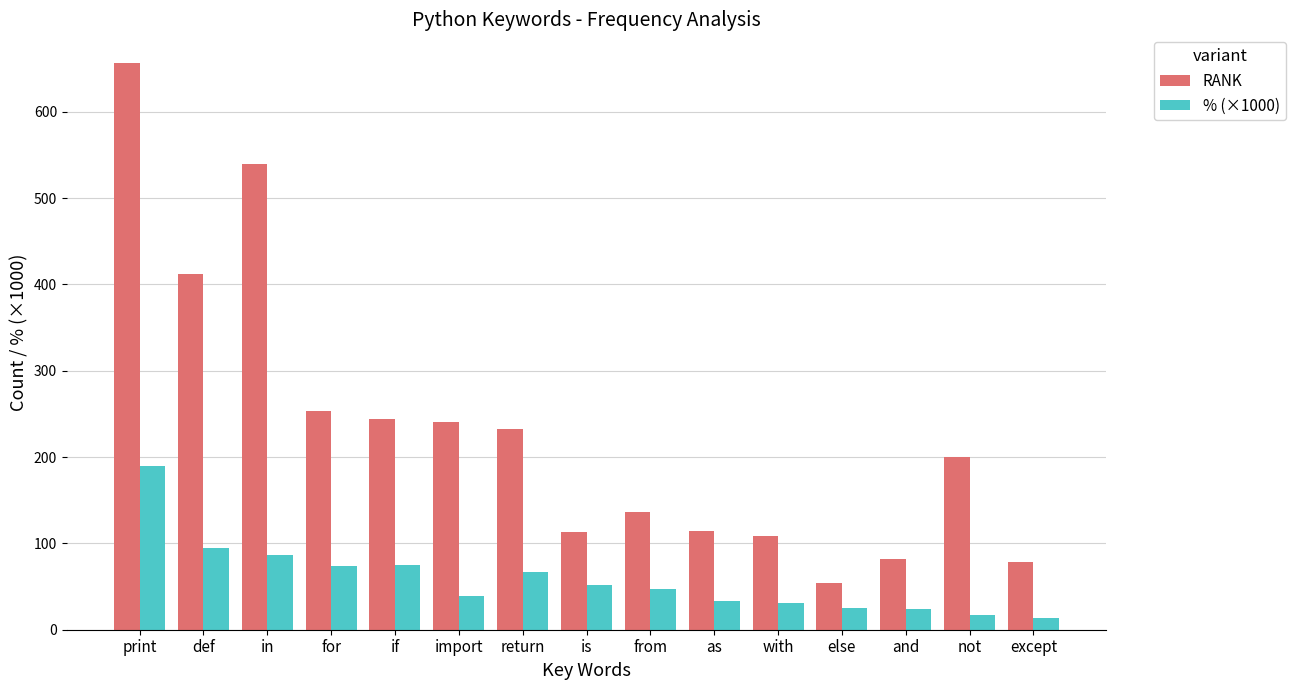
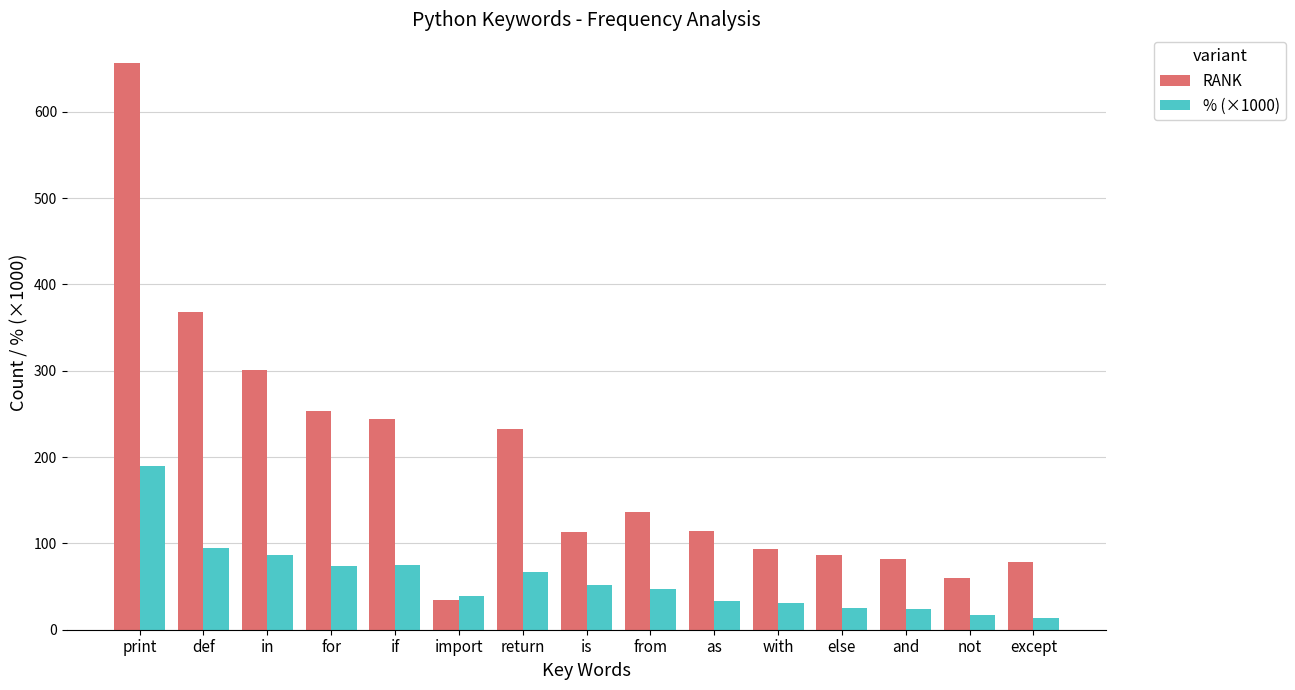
  {
    "RANK": {
      "print": 660,
-     "def": 410,
-     "in": 540,
+     "def": 370,
+     "in": 300,
      "for": 250,
      "if": 240,
-     "import": 240,
+     "import": 30,
      "return": 230,
      "is": 110,
      "from": 140,
      "as": 110,
-     "with": 110,
-     "else": 50,
+     "with": 90,
+     "else": 90,
      "and": 80,
-     "not": 200,
+     "not": 60,
      "except": 80
    },
    "% (×1000)": {
      "print": 190,
      "def": 90,
      "in": 90,
      "for": 70,
      "if": 80,
      "import": 40,
      "return": 70,
      "is": 50,
      "from": 50,
      "as": 30,
      "with": 30,
      "else": 30,
      "and": 20,
      "not": 20,
      "except": 10
    }
  }
